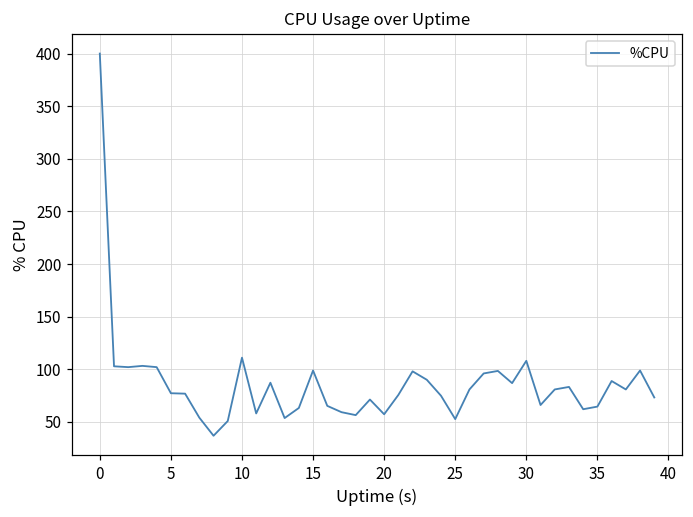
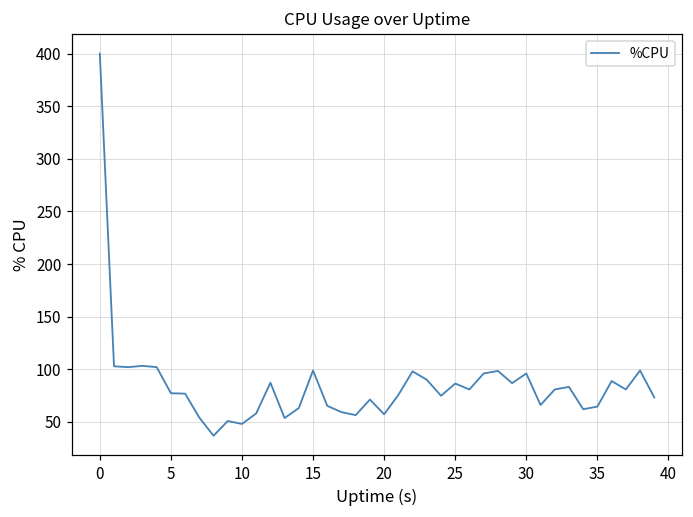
  {
    "0": 400,
    "5": 80,
-   "10": 110,
+   "10": 50,
    "15": 100,
    "20": 60,
-   "25": 50,
-   "30": 110,
+   "25": 90,
+   "30": 100,
    "35": 60
  }
